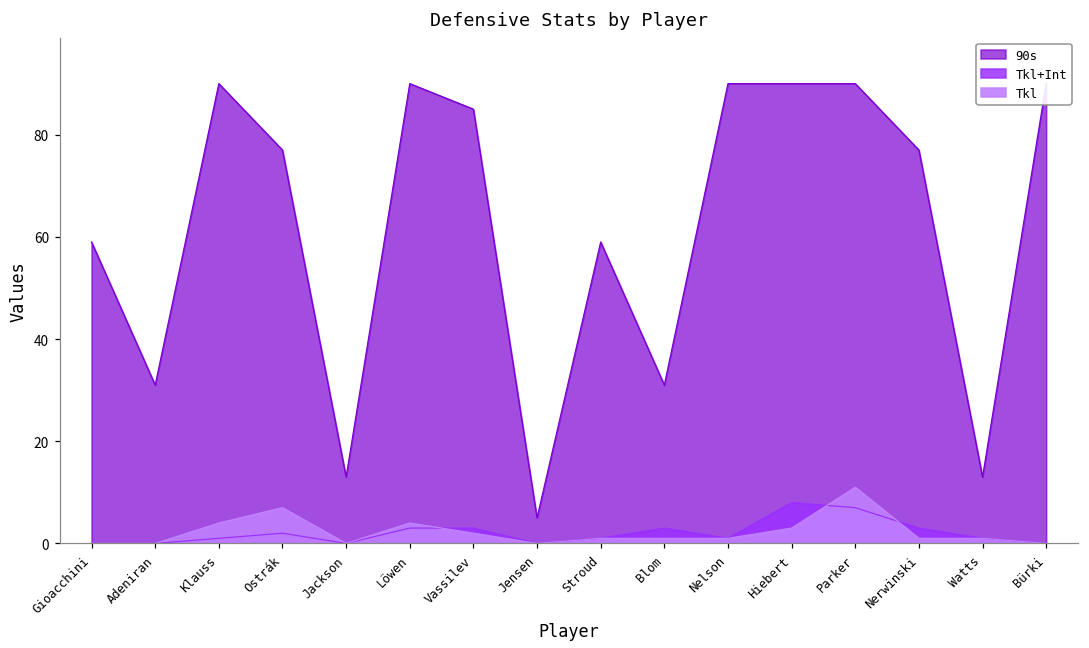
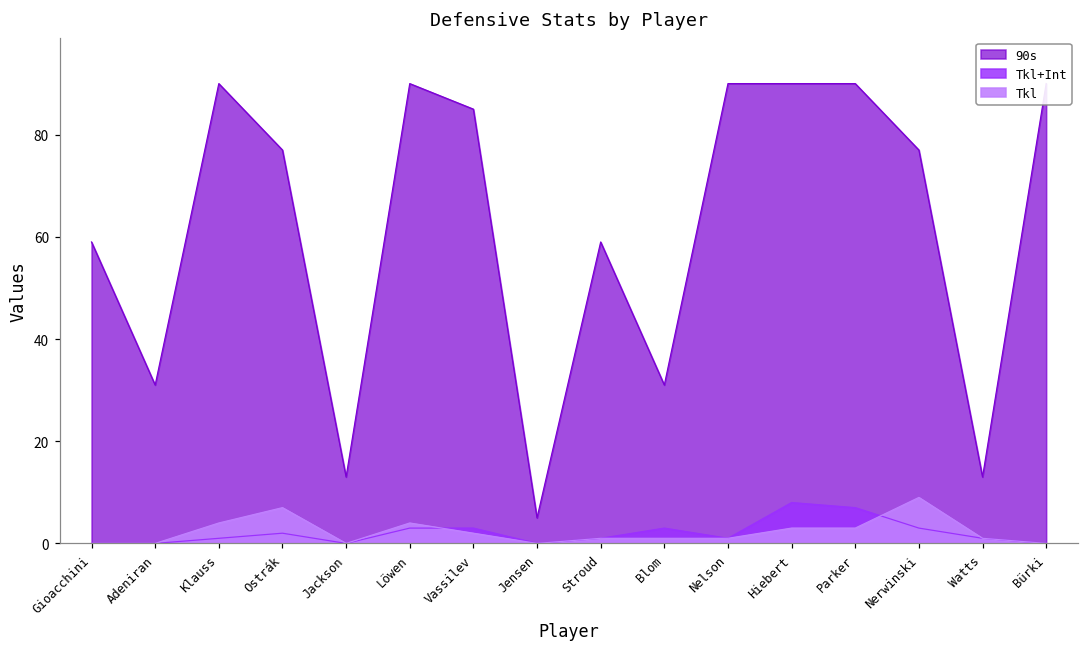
  {
    "Tkl": {
      "Klauss": 4,
      "Ostrák": 7,
      "Löwen": 4,
      "Vassilev": 2,
      "Blom": 1,
      "Hiebert": 3,
-     "Parker": 11,
-     "Nerwinski": 1
+     "Parker": 3,
+     "Nerwinski": 9
    }
  }
